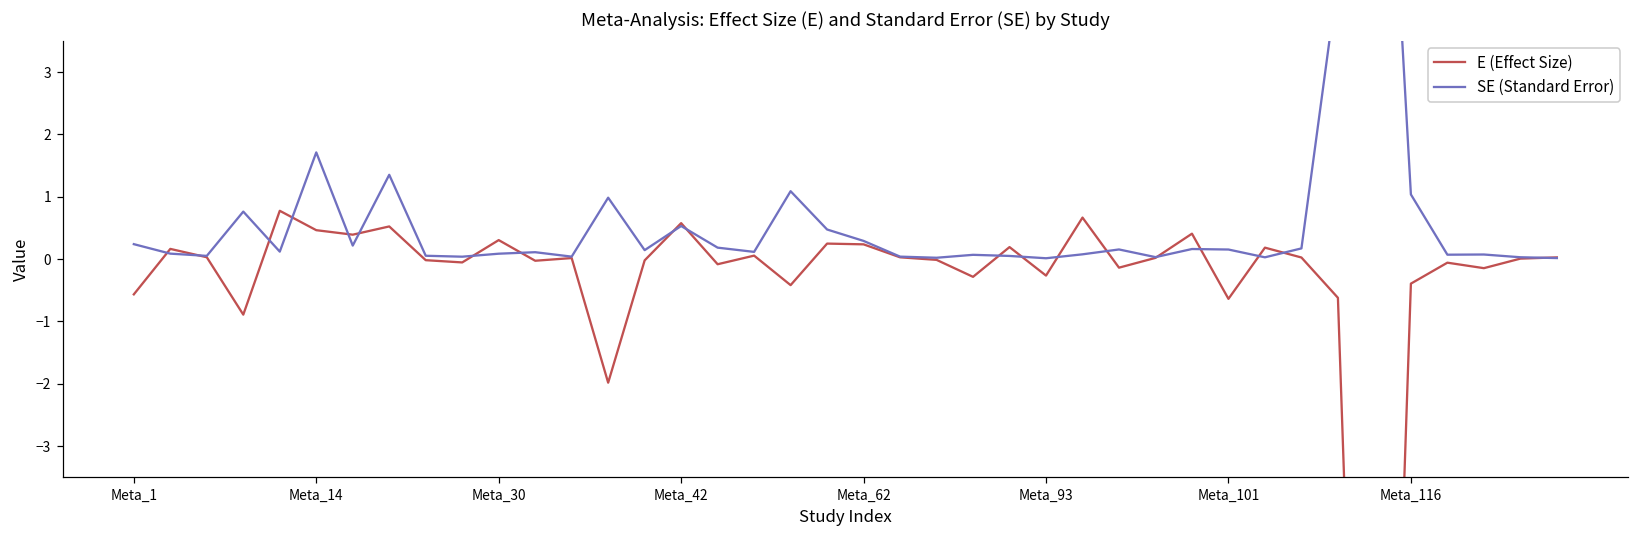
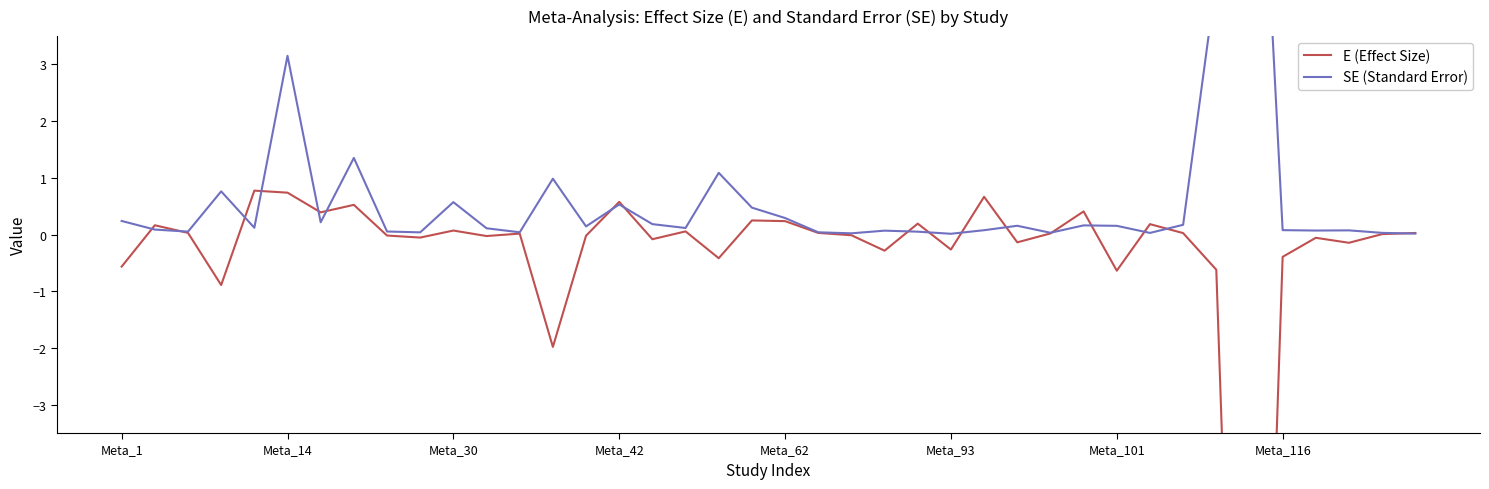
  {
    "E (Effect Size)": {
      "Meta_1": -0.6,
-     "Meta_14": 0.5,
-     "Meta_30": 0.3,
+     "Meta_14": 0.7,
+     "Meta_30": 0.1,
      "Meta_42": 0.6,
      "Meta_62": 0.2,
      "Meta_93": -0.3,
      "Meta_101": -0.6,
      "Meta_116": -0.4
    },
    "SE (Standard Error)": {
      "Meta_1": 0.2,
-     "Meta_14": 1.7,
-     "Meta_30": 0.1,
+     "Meta_14": 3.2,
+     "Meta_30": 0.6,
      "Meta_42": 0.5,
      "Meta_62": 0.3,
      "Meta_93": 0.0,
      "Meta_101": 0.2,
-     "Meta_116": 1.0
+     "Meta_116": 0.1
    }
  }
